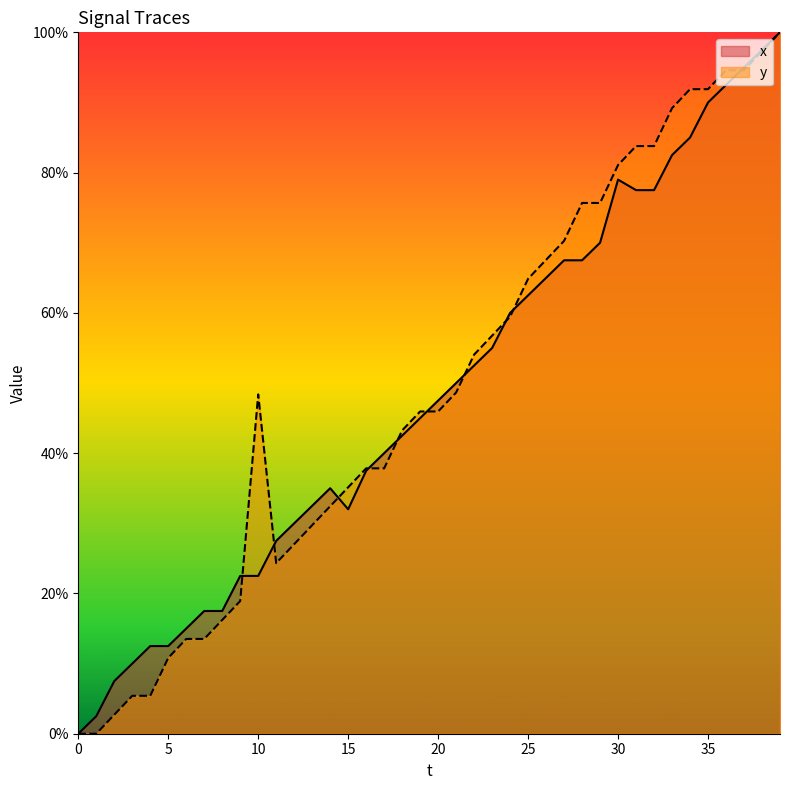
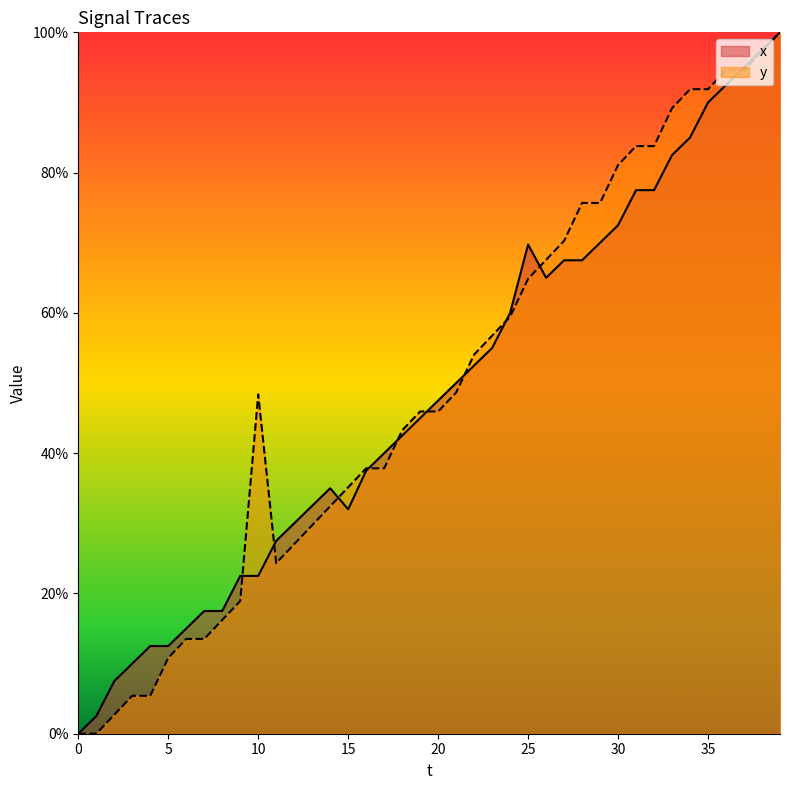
  {
    "x": {
      "5": "13%",
      "10": "23%",
      "15": "32%",
      "20": "48%",
-     "25": "63%",
-     "30": "79%",
+     "25": "70%",
+     "30": "73%",
      "35": "90%"
    },
    "y": {
      "5": "11%",
      "10": "48%",
      "15": "35%",
      "20": "46%",
      "25": "65%",
      "30": "81%",
      "35": "92%"
    }
  }
